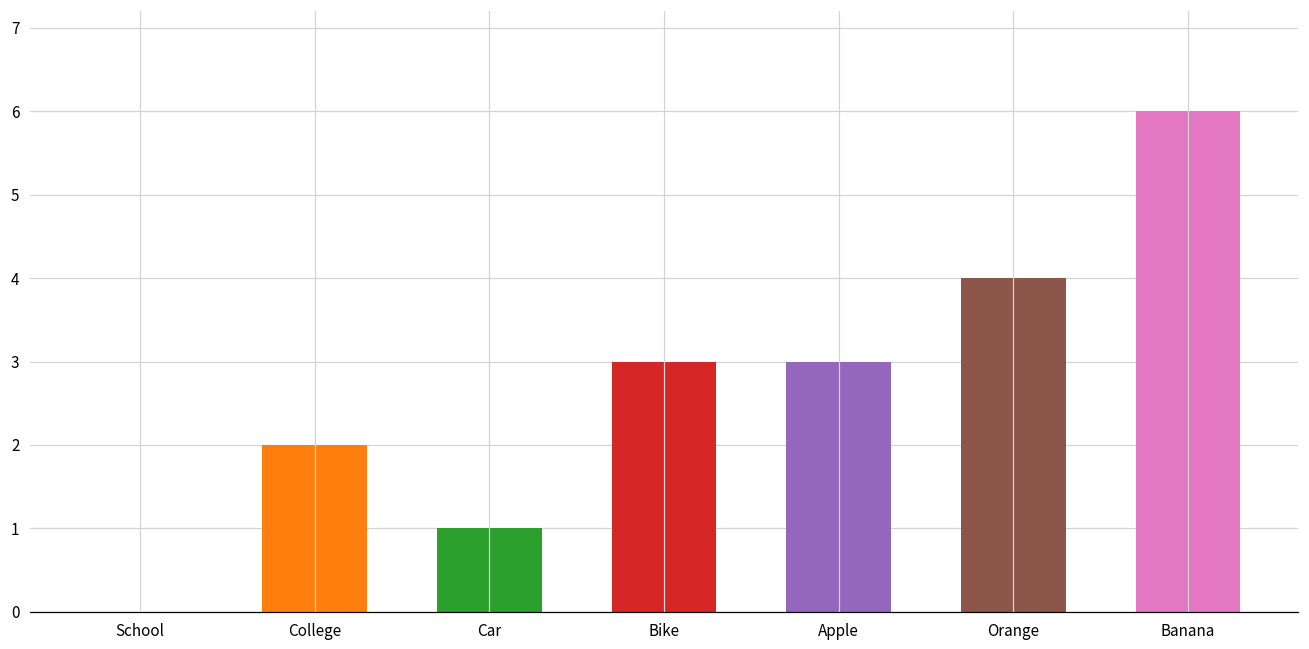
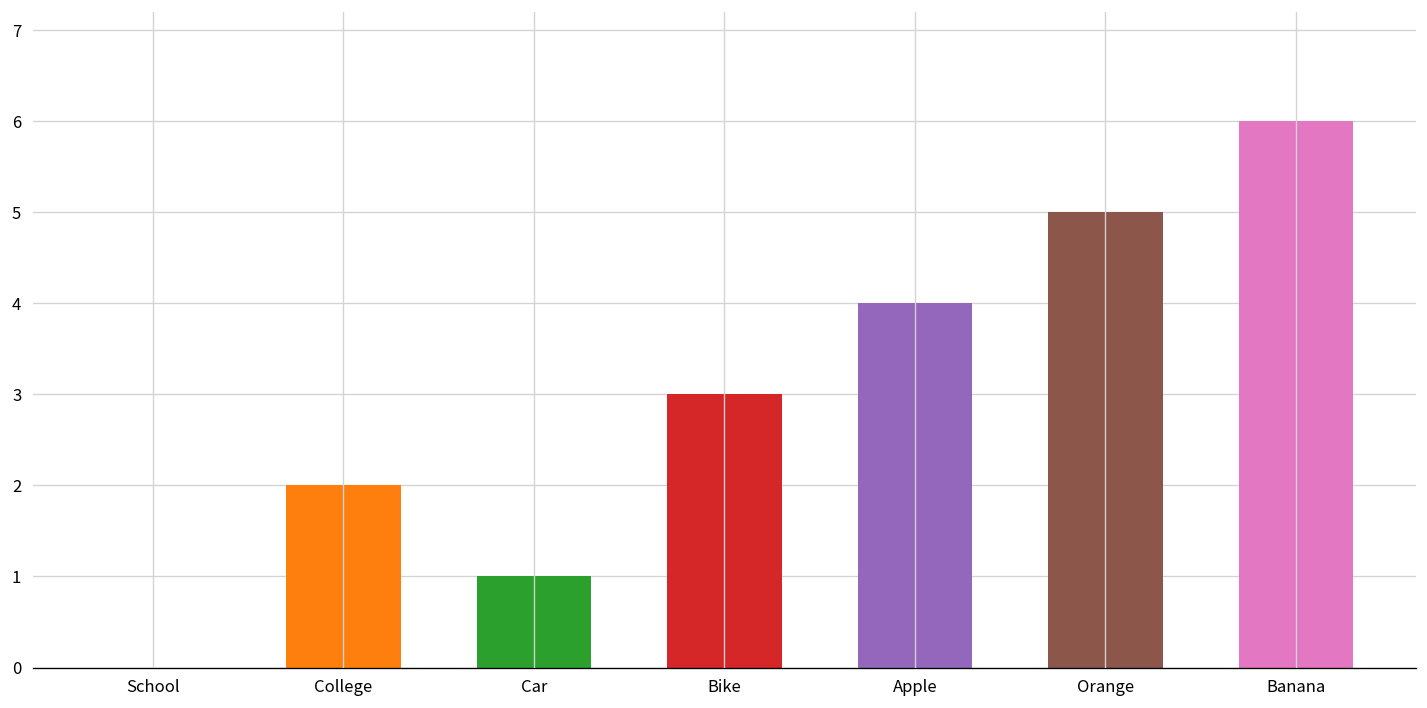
  {
    "School": 0,
    "College": 2,
    "Car": 1,
    "Bike": 3,
-   "Apple": 3,
-   "Orange": 4,
+   "Apple": 4,
+   "Orange": 5,
    "Banana": 6
  }
